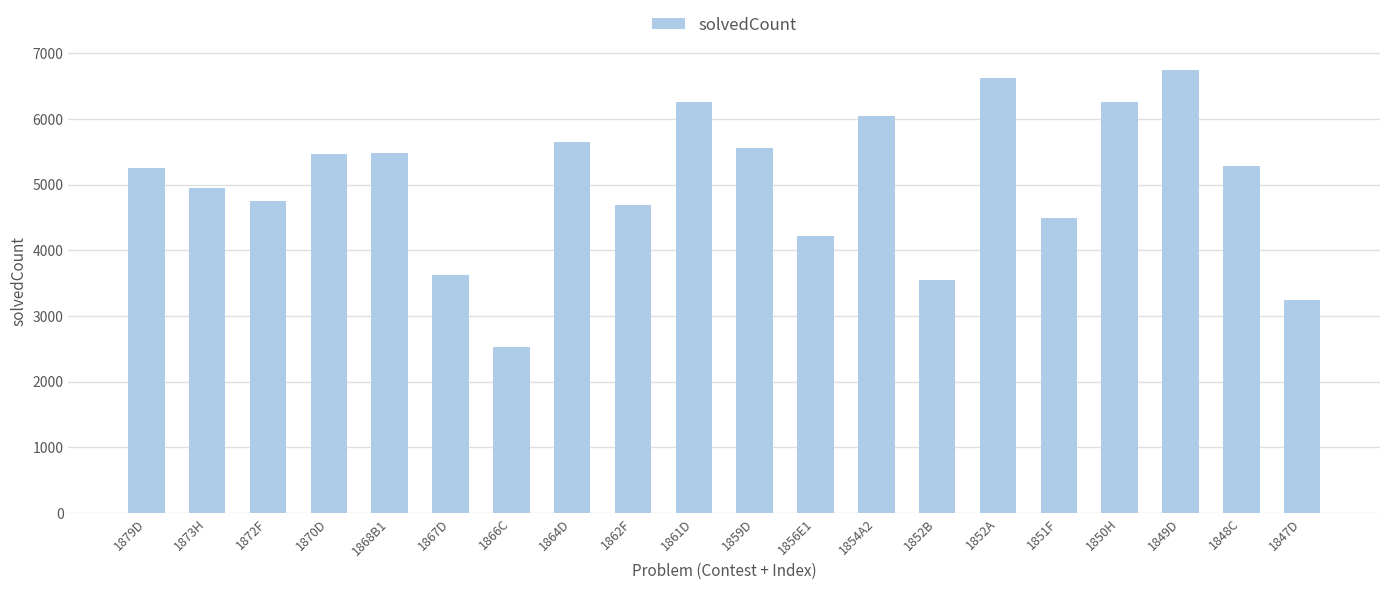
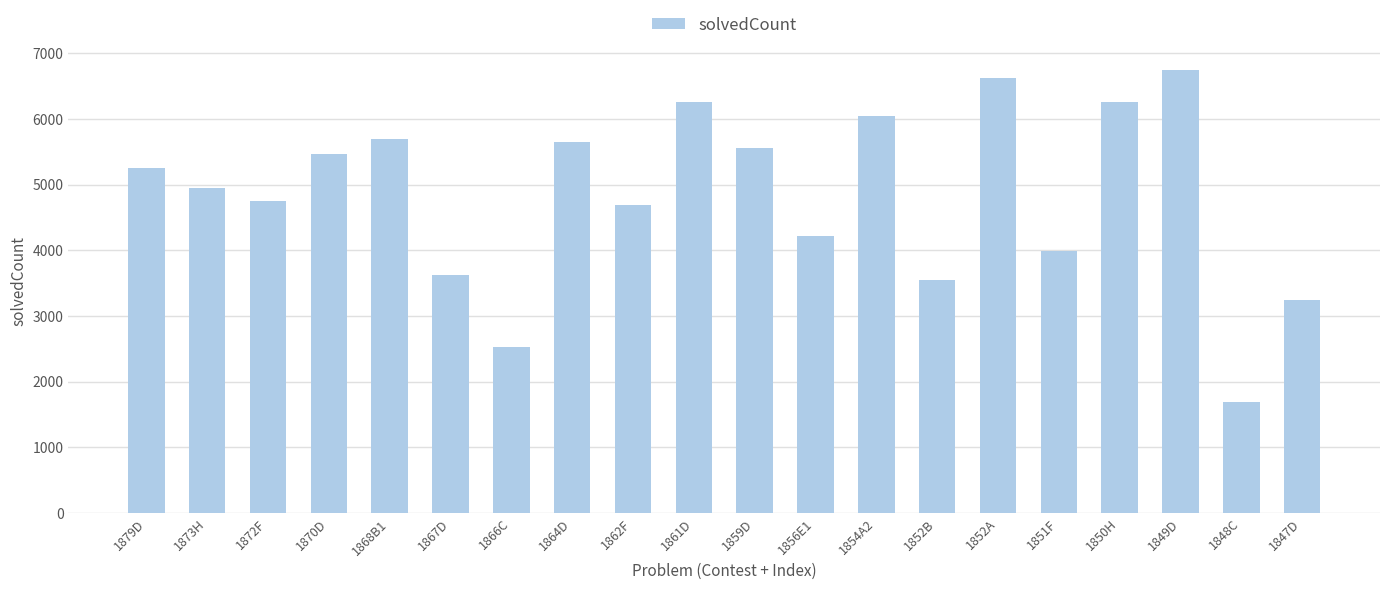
  {
    "1879D": 5200,
    "1873H": 4900,
    "1872F": 4700,
    "1870D": 5500,
-   "1868B1": 5500,
+   "1868B1": 5700,
    "1867D": 3600,
    "1866C": 2500,
    "1864D": 5700,
    "1862F": 4700,
    "1861D": 6300,
    "1859D": 5600,
    "1856E1": 4200,
    "1854A2": 6100,
    "1852B": 3500,
    "1852A": 6600,
-   "1851F": 4500,
+   "1851F": 4000,
    "1850H": 6300,
    "1849D": 6700,
-   "1848C": 5300,
+   "1848C": 1700,
    "1847D": 3200
  }
